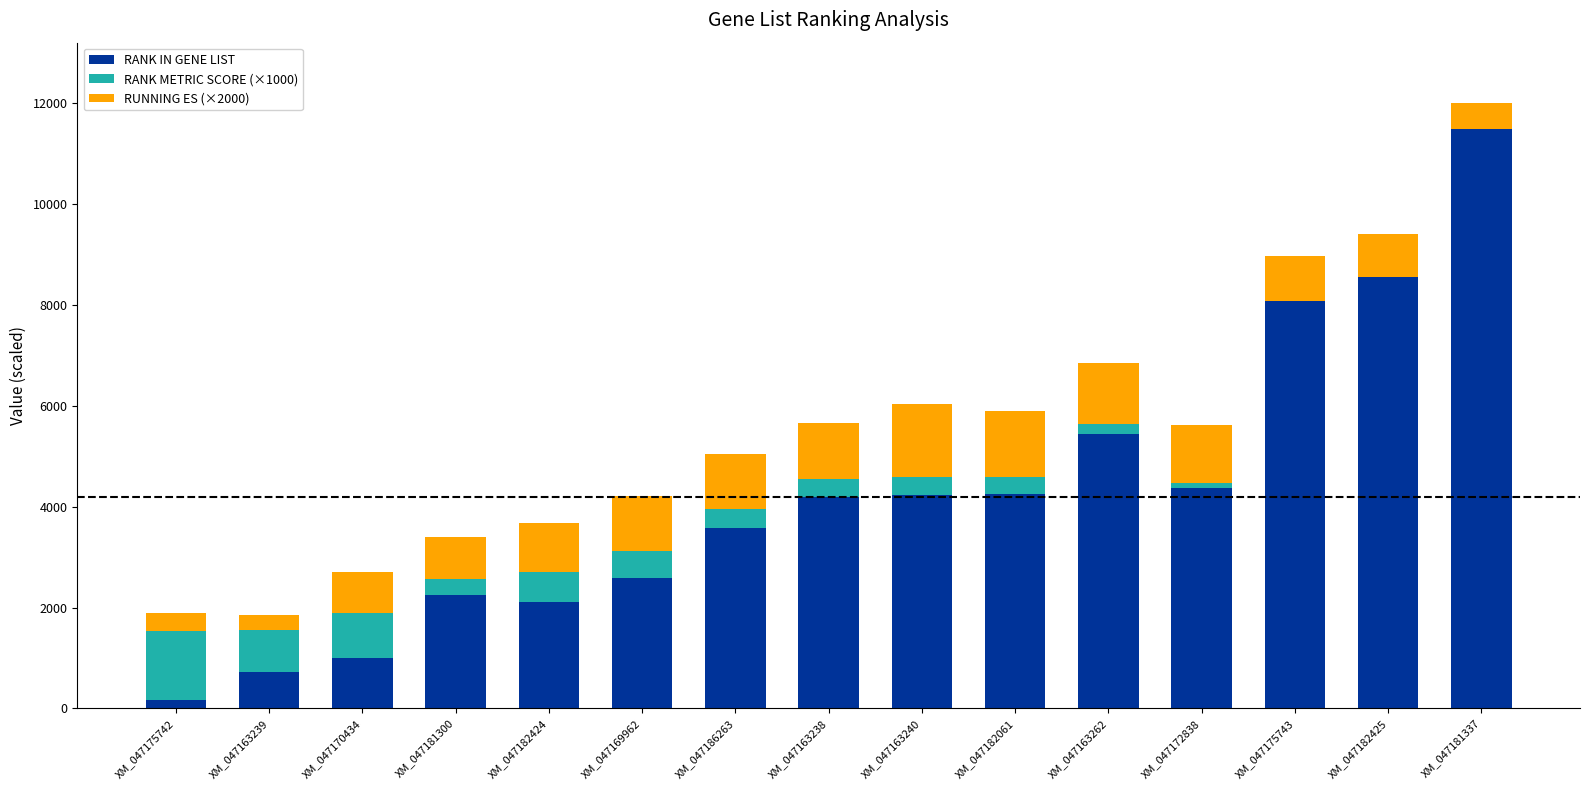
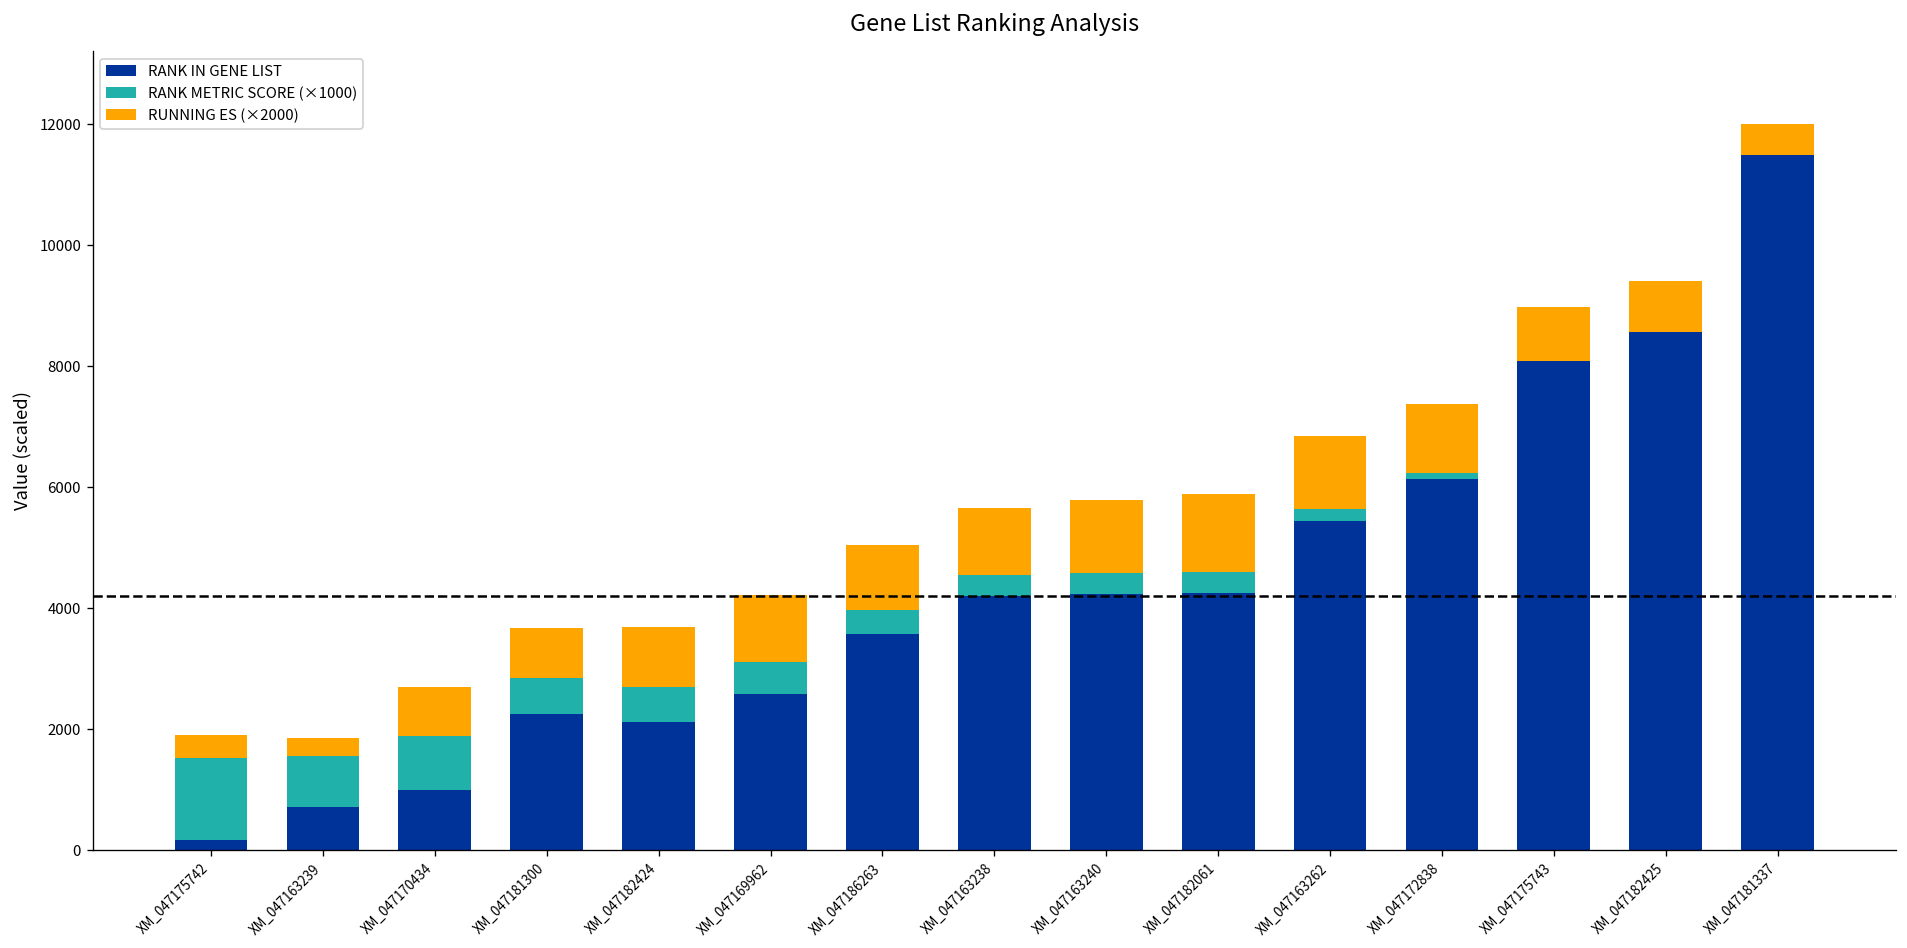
  {
    "RANK IN GENE LIST": {
      "XM_047175742": 200,
      "XM_047163239": 700,
      "XM_047170434": 1000,
      "XM_047181300": 2300,
      "XM_047182424": 2100,
      "XM_047169962": 2600,
      "XM_047186263": 3600,
      "XM_047163238": 4200,
      "XM_047163240": 4200,
      "XM_047182061": 4200,
      "XM_047163262": 5400,
-     "XM_047172838": 4400,
+     "XM_047172838": 6100,
      "XM_047175743": 8100,
      "XM_047182425": 8600
    },
    "RANK METRIC SCORE (×1000)": {
      "XM_047175742": 1400,
      "XM_047163239": 800,
      "XM_047170434": 900,
-     "XM_047181300": 300,
+     "XM_047181300": 600,
      "XM_047182424": 600,
      "XM_047169962": 500,
      "XM_047186263": 400,
      "XM_047163238": 400,
      "XM_047163240": 300,
      "XM_047182061": 300,
      "XM_047163262": 200,
      "XM_047172838": 100,
      "XM_047175743": 0,
      "XM_047182425": 0
    },
    "RUNNING ES (×2000)": {
      "XM_047175742": 400,
      "XM_047163239": 300,
      "XM_047170434": 800,
      "XM_047181300": 800,
      "XM_047182424": 1000,
      "XM_047169962": 1100,
      "XM_047186263": 1100,
      "XM_047163238": 1100,
-     "XM_047163240": 1500,
+     "XM_047163240": 1200,
      "XM_047182061": 1300,
      "XM_047163262": 1200,
      "XM_047172838": 1100,
      "XM_047175743": 900,
      "XM_047182425": 800,
      "XM_047181337": 500
    }
  }
